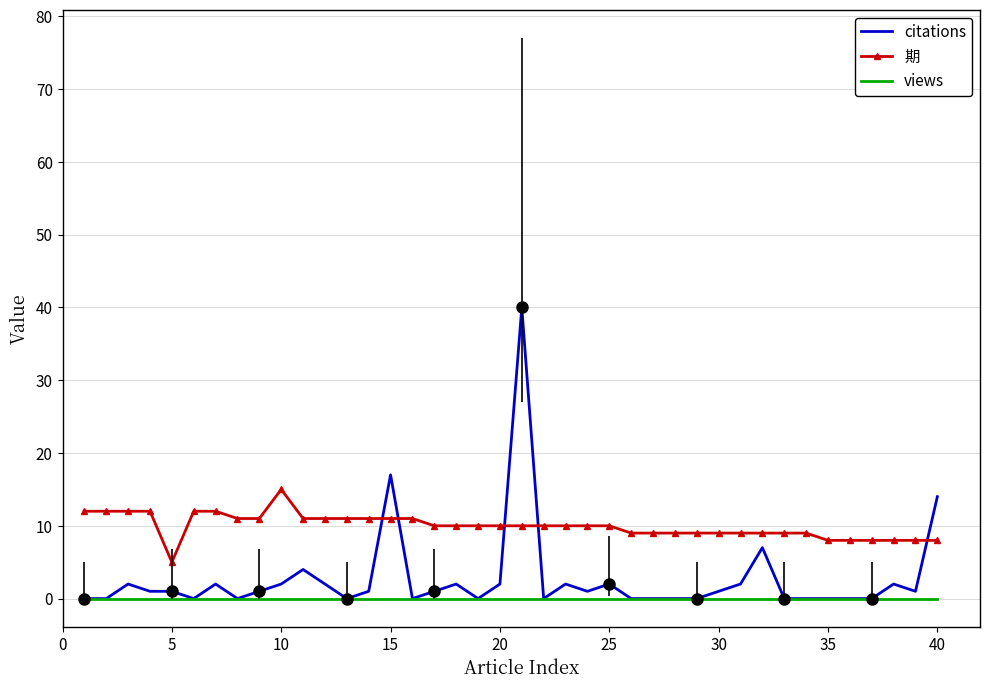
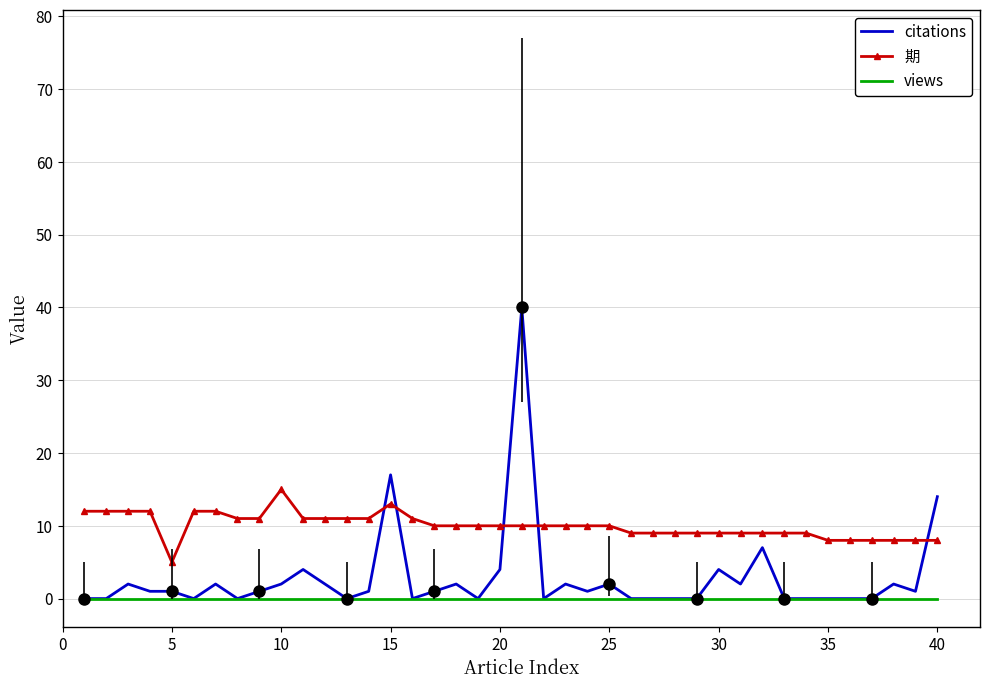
  {
    "citations": {
      "10": 2,
      "15": 17,
-     "20": 2,
-     "30": 1,
+     "20": 4,
+     "30": 4,
      "40": 14
    },
    "期": {
      "5": 5,
      "10": 15,
-     "15": 11,
+     "15": 13,
      "20": 10,
      "25": 10,
      "30": 9,
      "35": 8,
      "40": 8
    },
    "views": {
      "5": 0,
      "10": 0,
      "15": 0,
      "20": 0,
      "25": 0,
      "30": 0,
      "40": 0
    }
  }
